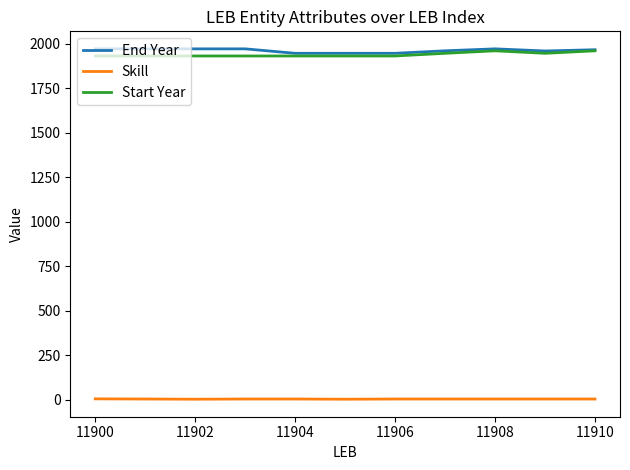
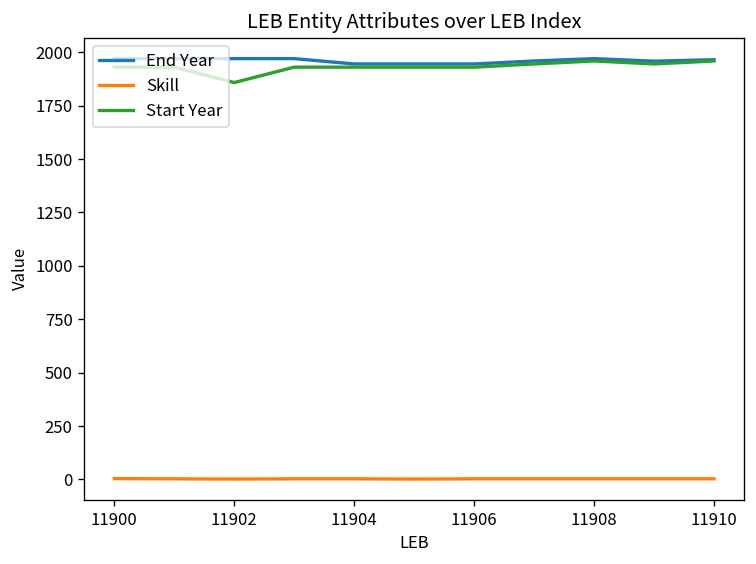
  {
    "End Year": {
      "11902": 1970,
      "11904": 1950,
      "11906": 1950
    },
    "Skill": {
      "11900": 0,
      "11902": 0,
      "11904": 0,
      "11906": 0,
      "11908": 0,
      "11910": 0
    },
    "Start Year": {
-     "11902": 1930,
+     "11902": 1860,
      "11904": 1930,
      "11906": 1930
    }
  }
